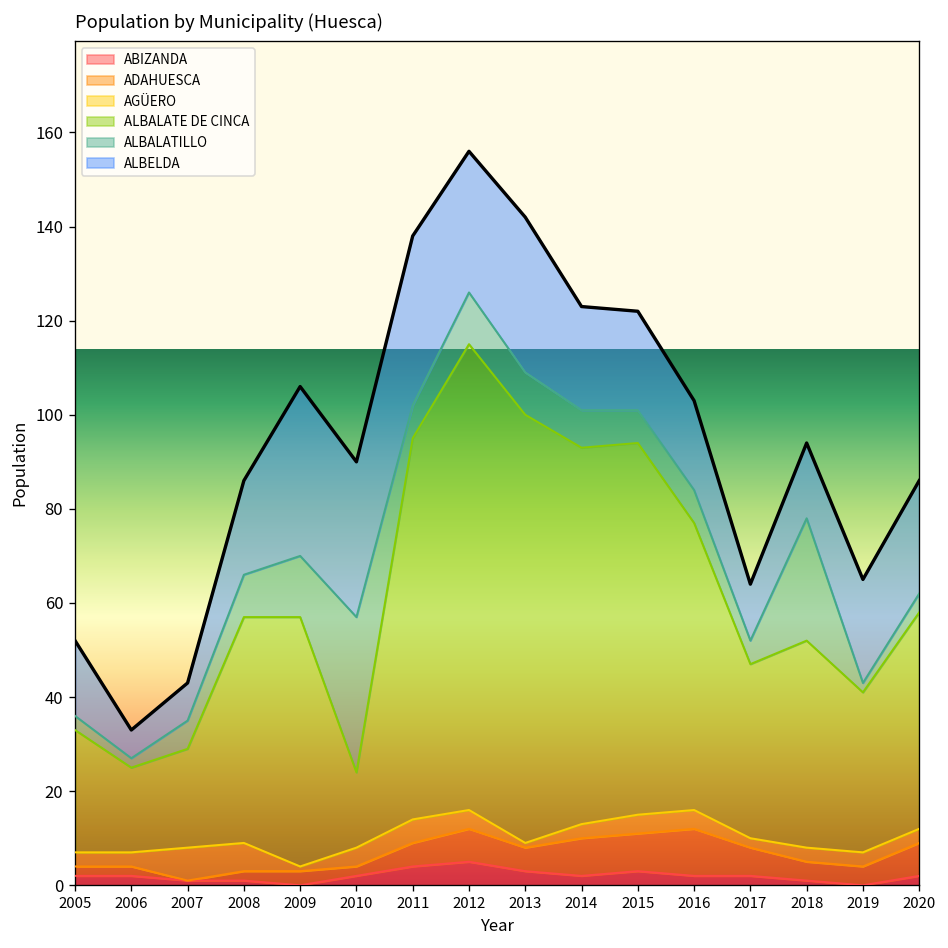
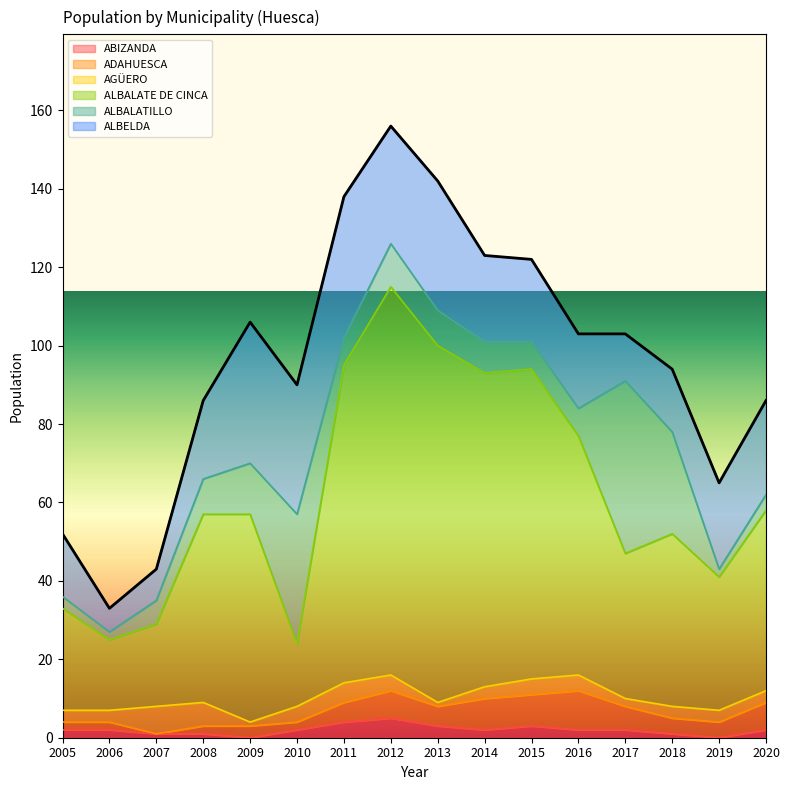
  {
    "ABIZANDA": {
      "2005": 2,
      "2006": 2,
      "2008": 1,
      "2009": 0,
      "2010": 2,
      "2011": 4,
      "2012": 5,
      "2013": 3,
      "2014": 2,
      "2015": 3,
      "2016": 2,
      "2017": 2,
      "2018": 1,
      "2019": 0,
      "2020": 2
    },
    "ALBALATE DE CINCA": {
      "2005": 26,
      "2006": 18,
      "2007": 21,
      "2008": 48,
      "2009": 53,
      "2010": 16,
      "2011": 81,
      "2012": 99,
      "2013": 91,
      "2014": 80,
      "2015": 79,
      "2016": 61,
      "2017": 37,
      "2018": 44,
      "2019": 34,
      "2020": 46
    },
    "ALBALATILLO": {
      "2005": 3,
      "2006": 2,
      "2007": 6,
      "2008": 9,
      "2009": 13,
      "2010": 33,
      "2011": 7,
      "2012": 11,
      "2013": 9,
      "2014": 8,
      "2015": 7,
      "2016": 7,
-     "2017": 5,
+     "2017": 44,
      "2018": 26,
      "2019": 2,
      "2020": 4
    },
    "ALBELDA": {
      "2005": 16,
      "2006": 6,
      "2007": 8,
      "2008": 20,
      "2009": 36,
      "2010": 33,
      "2011": 36,
      "2012": 30,
      "2013": 33,
      "2014": 22,
      "2015": 21,
      "2016": 19,
      "2017": 12,
      "2018": 16,
      "2019": 22,
      "2020": 24
    }
  }
